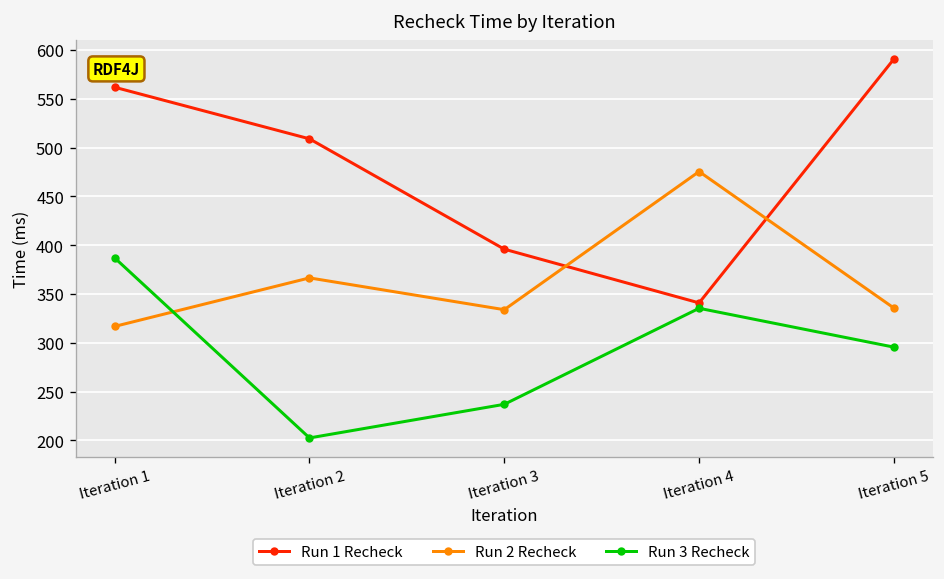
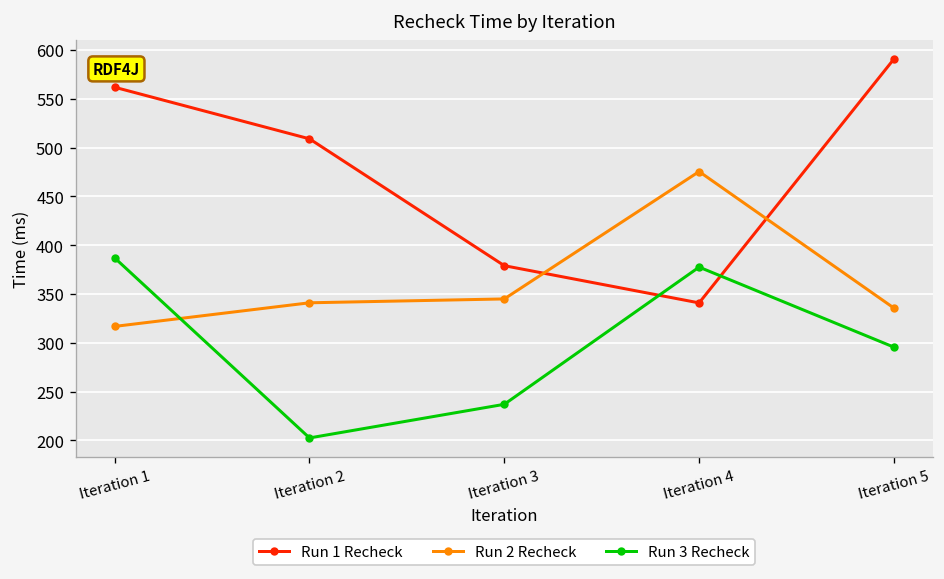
  {
    "Run 1 Recheck": {
      "Iteration 1": 560,
      "Iteration 2": 510,
-     "Iteration 3": 400,
+     "Iteration 3": 380,
      "Iteration 4": 340,
      "Iteration 5": 590
    },
    "Run 2 Recheck": {
      "Iteration 1": 320,
-     "Iteration 2": 370,
-     "Iteration 3": 330,
+     "Iteration 2": 340,
+     "Iteration 3": 340,
      "Iteration 4": 480,
      "Iteration 5": 340
    },
    "Run 3 Recheck": {
      "Iteration 1": 390,
      "Iteration 2": 200,
      "Iteration 3": 240,
-     "Iteration 4": 340,
+     "Iteration 4": 380,
      "Iteration 5": 300
    }
  }
